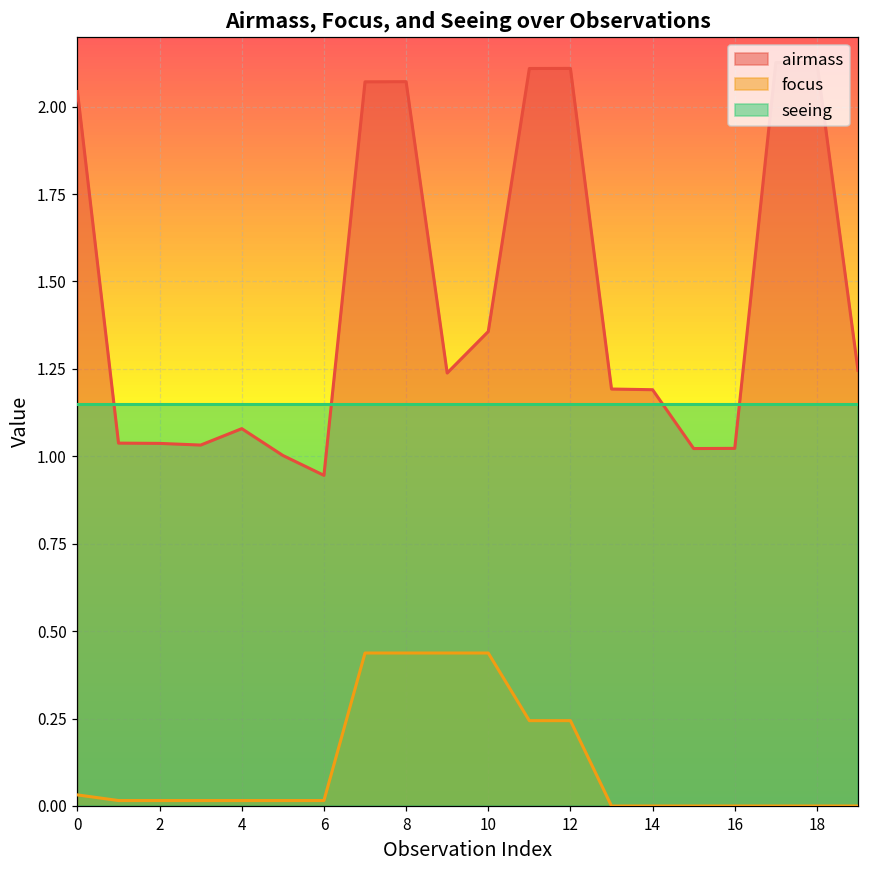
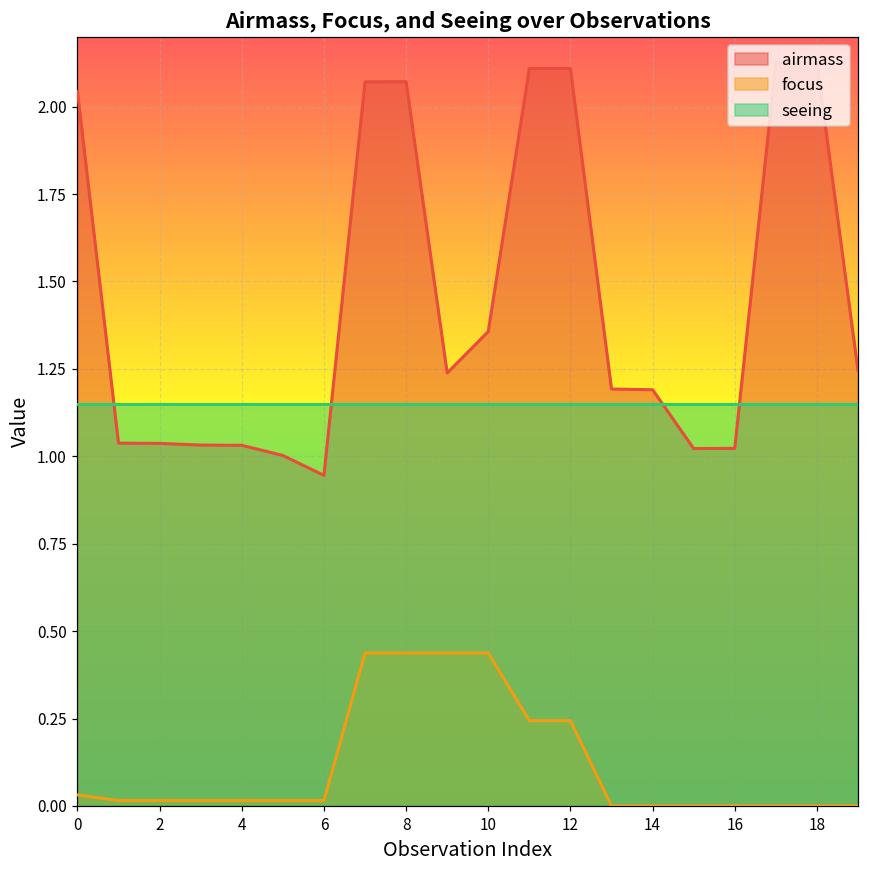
  {
    "airmass": {
      "0": 2.04,
      "2": 1.04,
-     "4": 1.08,
+     "4": 1.03,
      "6": 0.95,
      "8": 2.07,
      "10": 1.36,
      "12": 2.11,
      "14": 1.19,
      "16": 1.02
    },
    "focus": {
      "0": 0.03,
      "2": 0.02,
      "4": 0.02,
      "6": 0.02,
      "8": 0.44,
      "10": 0.44,
      "12": 0.24,
      "14": 0.00,
      "16": 0.00,
      "18": 0.00
    },
    "seeing": {
      "0": 1.15,
      "2": 1.15,
      "4": 1.15,
      "6": 1.15,
      "8": 1.15,
      "10": 1.15,
      "12": 1.15,
      "14": 1.15,
      "16": 1.15,
      "18": 1.15
    }
  }
